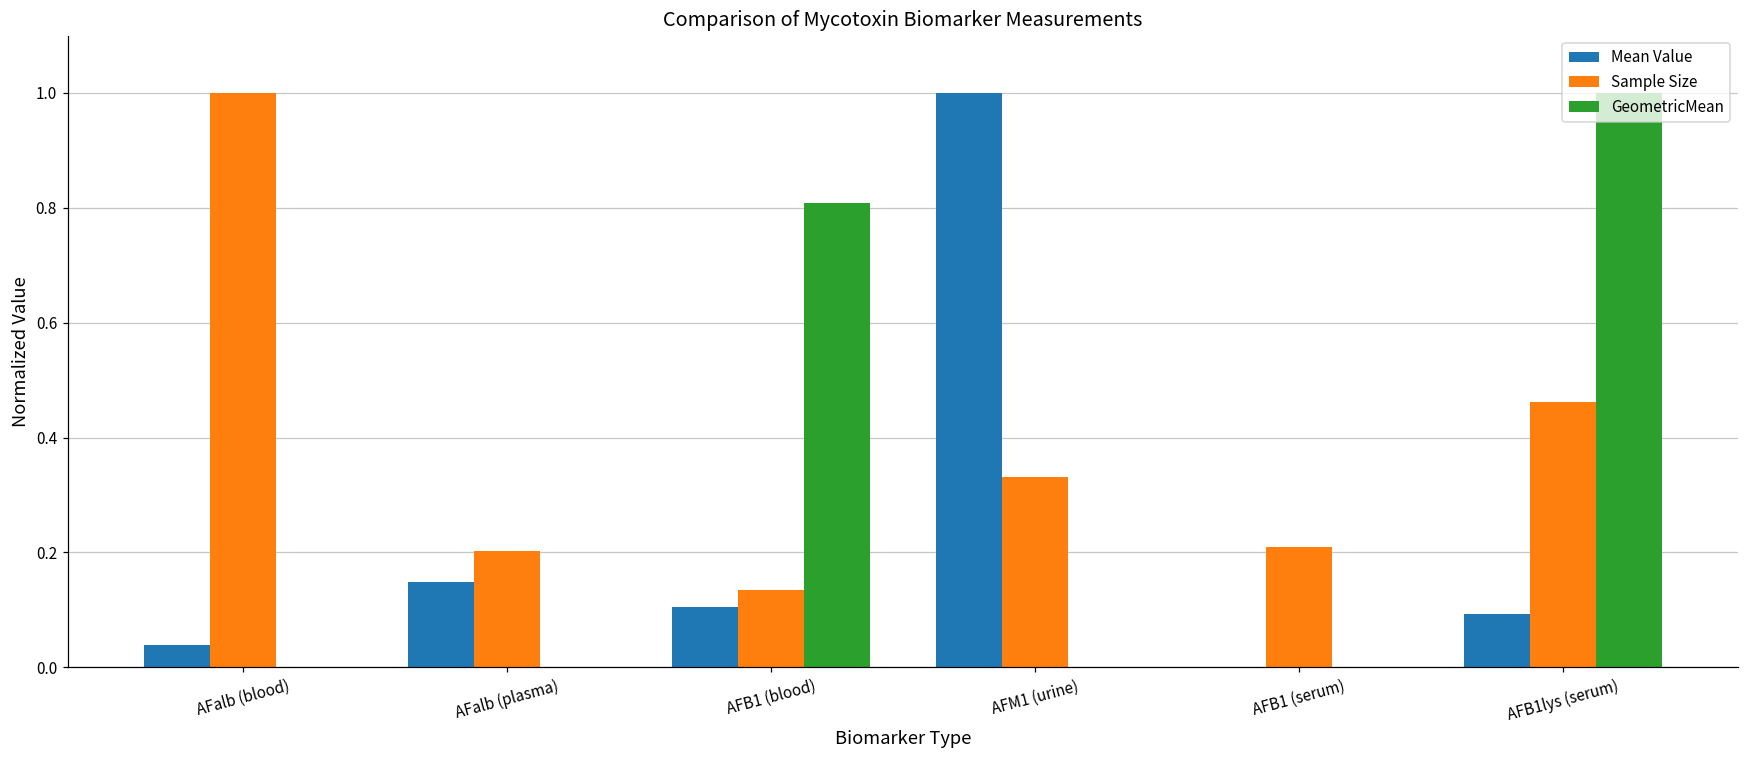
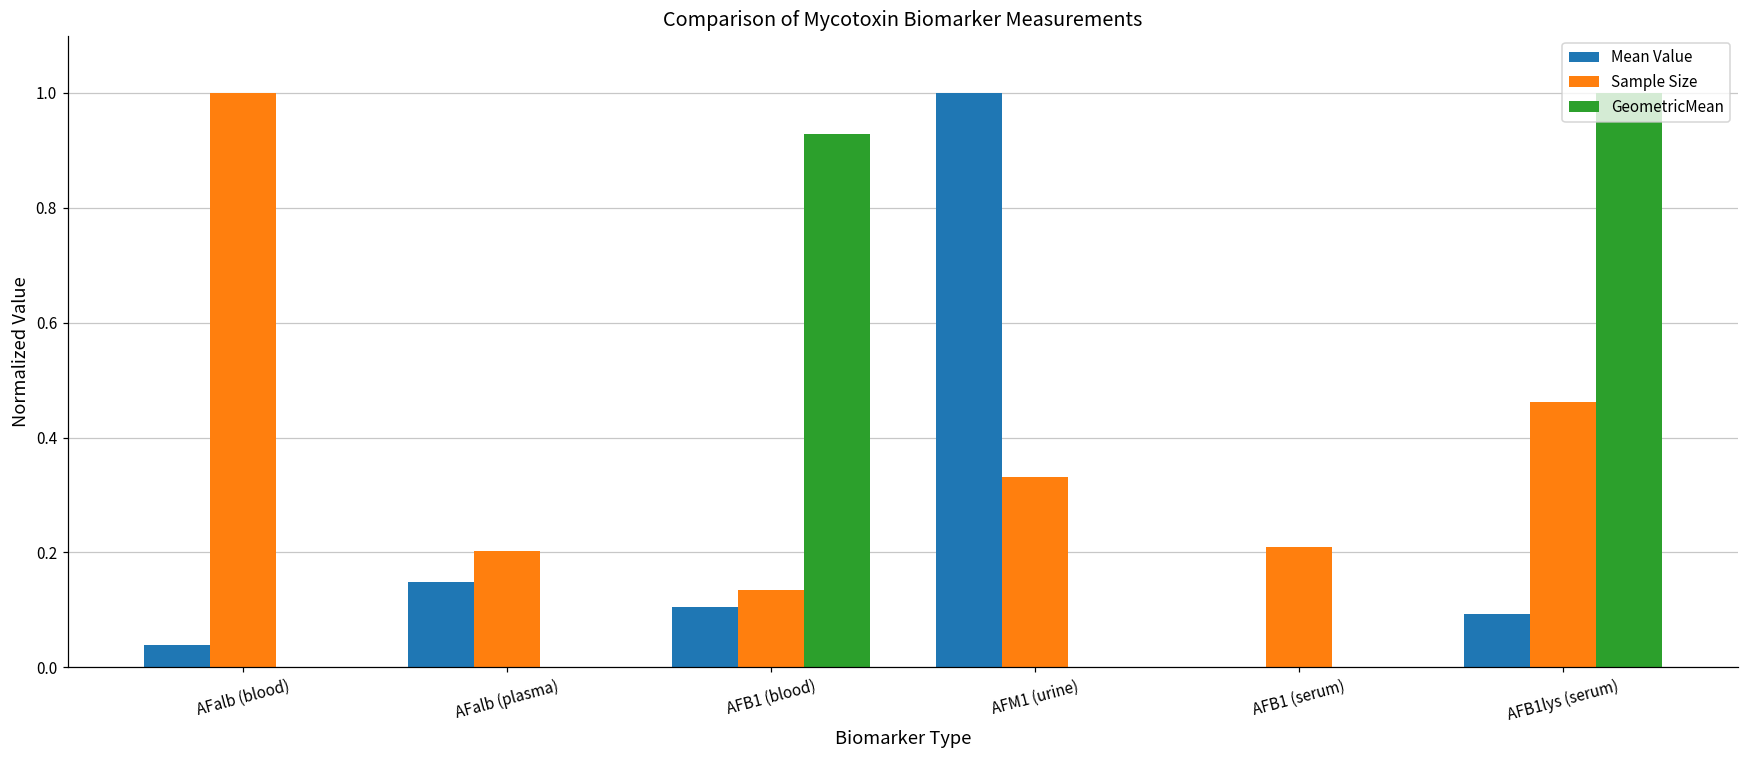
  {
    "Mean Value": {
      "AFalb (blood)": 0.04,
      "AFalb (plasma)": 0.15,
      "AFB1 (blood)": 0.11,
      "AFM1 (urine)": 1.00,
      "AFB1lys (serum)": 0.09
    },
    "Sample Size": {
      "AFalb (blood)": 1.00,
      "AFalb (plasma)": 0.20,
      "AFB1 (blood)": 0.13,
      "AFM1 (urine)": 0.33,
      "AFB1 (serum)": 0.21,
      "AFB1lys (serum)": 0.46
    },
    "GeometricMean": {
      "AFalb (blood)": 0.00,
      "AFalb (plasma)": 0.00,
-     "AFB1 (blood)": 0.81,
+     "AFB1 (blood)": 0.93,
      "AFM1 (urine)": 0.00,
      "AFB1 (serum)": 0.00
    }
  }
